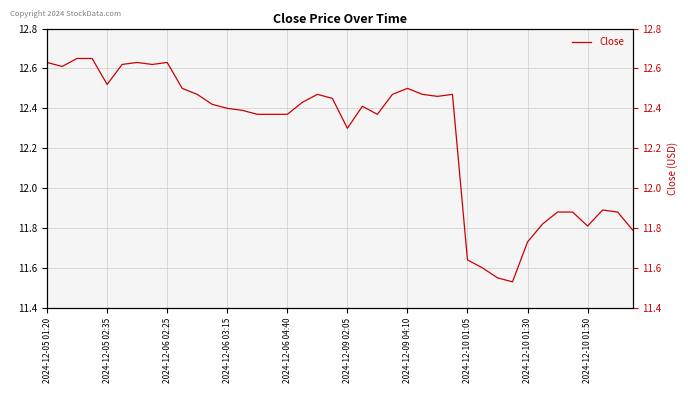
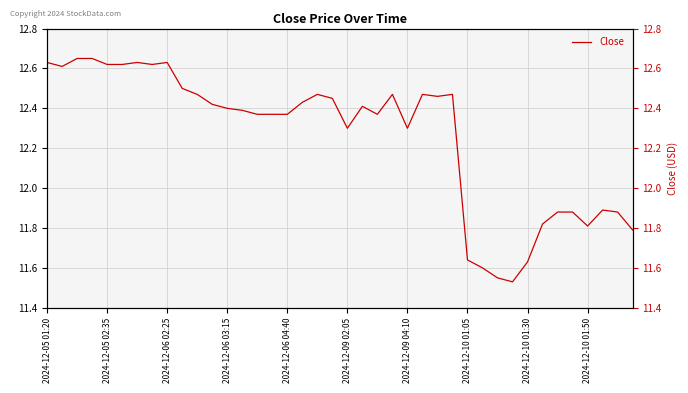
  {
    "2024-12-05 01:20": 12.63,
-   "2024-12-05 02:35": 12.52,
+   "2024-12-05 02:35": 12.62,
    "2024-12-06 02:25": 12.63,
    "2024-12-06 03:15": 12.40,
    "2024-12-06 04:40": 12.37,
    "2024-12-09 02:05": 12.30,
-   "2024-12-09 04:10": 12.5,
+   "2024-12-09 04:10": 12.3,
    "2024-12-10 01:05": 11.64,
-   "2024-12-10 01:30": 11.73,
+   "2024-12-10 01:30": 11.63,
    "2024-12-10 01:50": 11.81
  }
